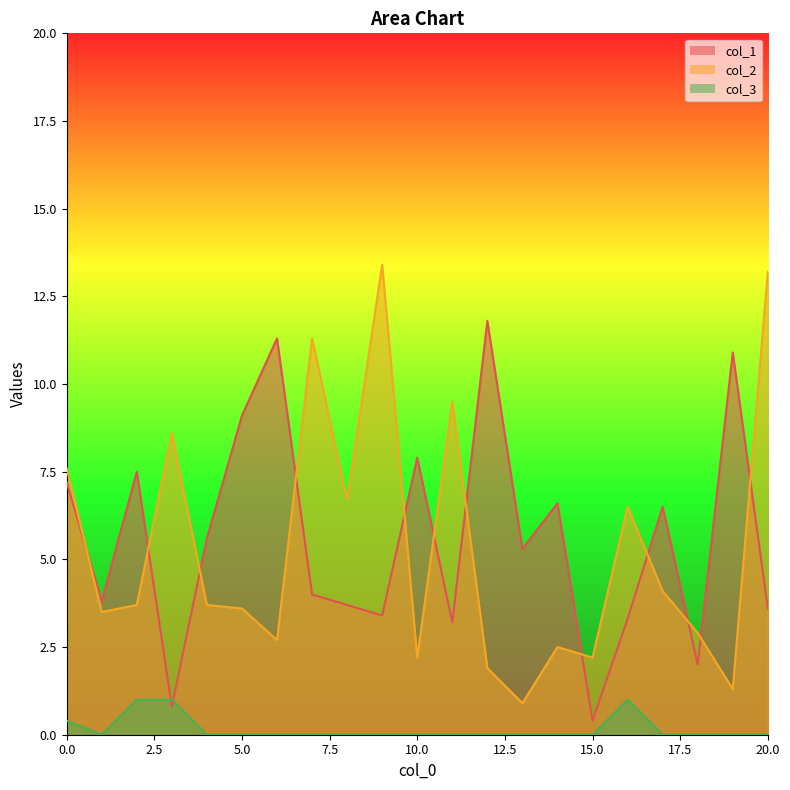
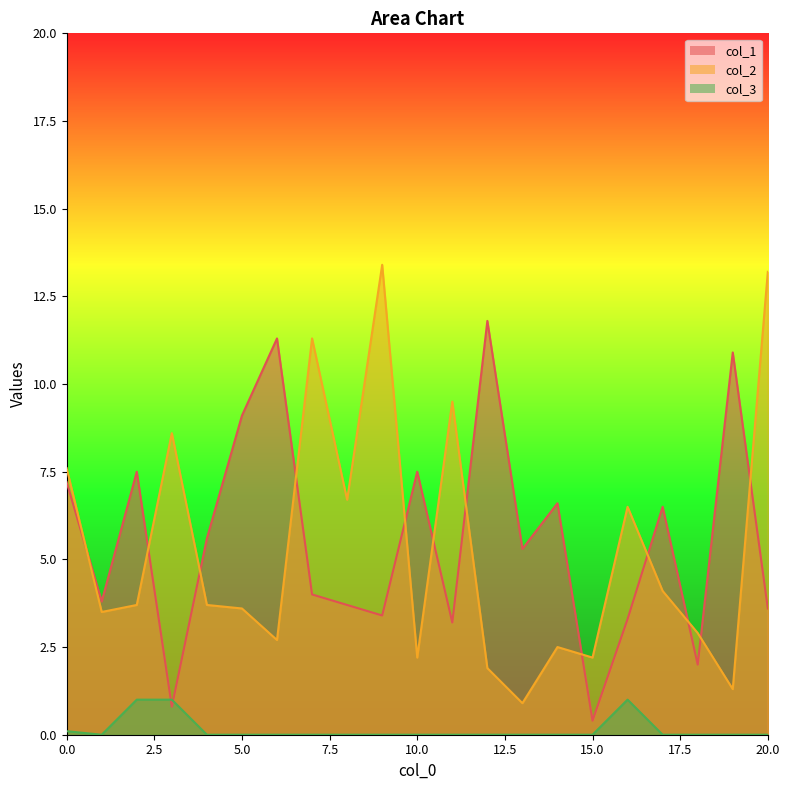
  {
    "col_1": {
      "0.0": 7.2,
      "5.0": 9.1,
-     "10.0": 7.9,
+     "10.0": 7.5,
      "15.0": 0.4,
      "20.0": 3.6
    },
    "col_2": {
      "0.0": 7.6,
      "5.0": 3.6,
      "10.0": 2.2,
      "15.0": 2.2,
      "20.0": 13.2
    },
    "col_3": {
-     "0.0": 0.4,
+     "0.0": 0.1,
      "5.0": 0.0,
      "10.0": 0.0,
      "15.0": 0.0,
      "20.0": 0.0
    }
  }
